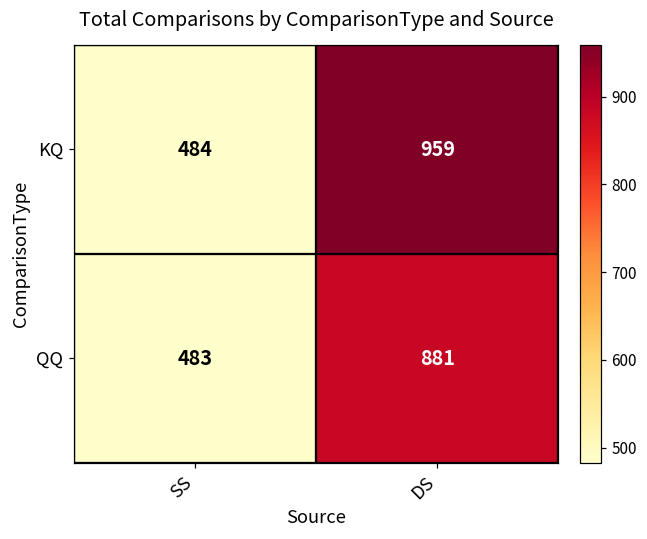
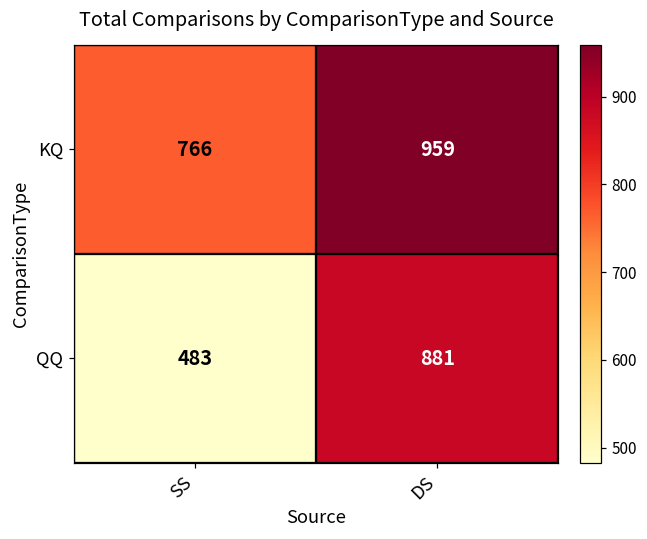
  {
    "KQ": {
-     "SS": 484,
+     "SS": 766,
      "DS": 959
    },
    "QQ": {
      "SS": 483,
      "DS": 881
    }
  }
